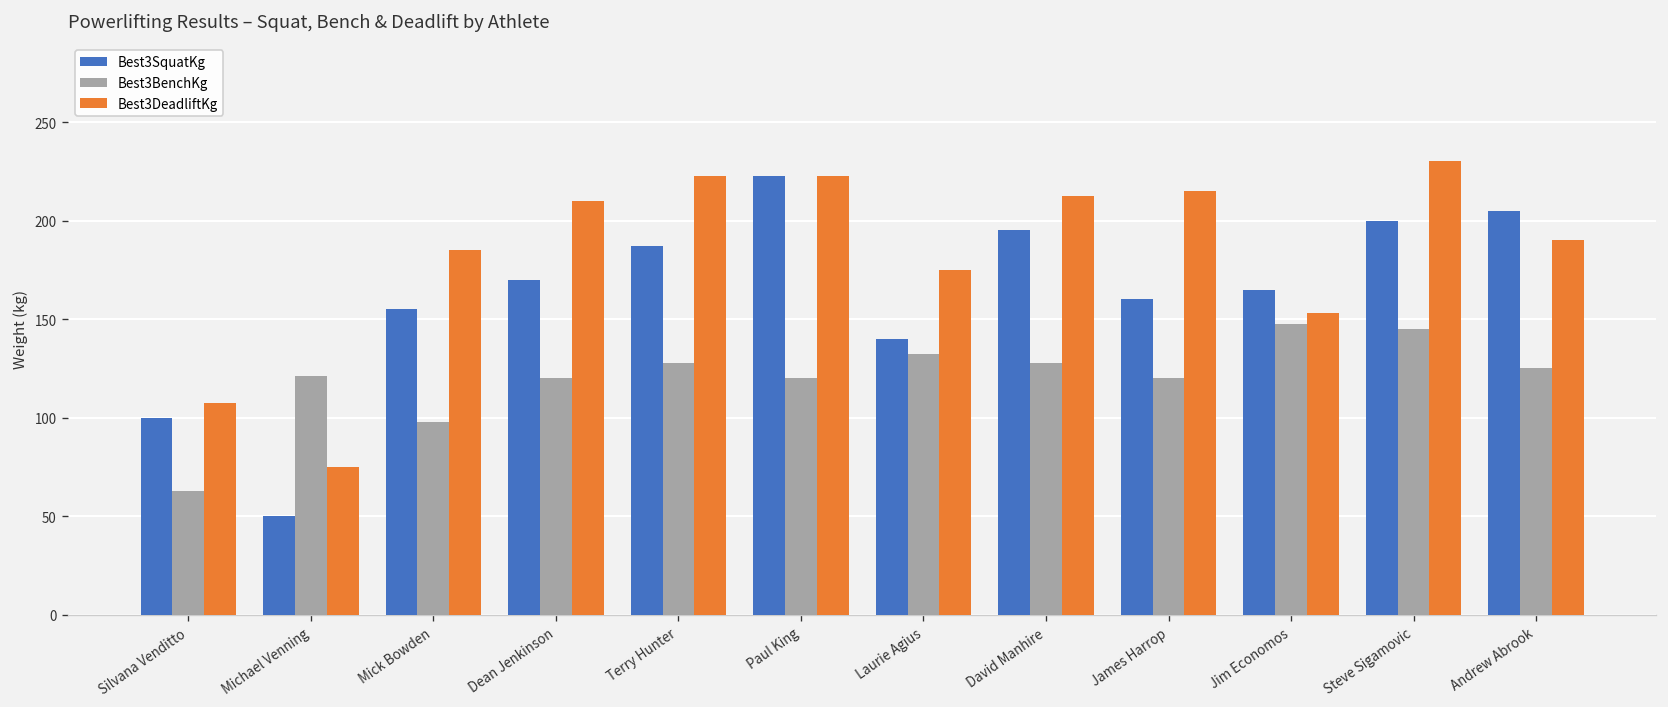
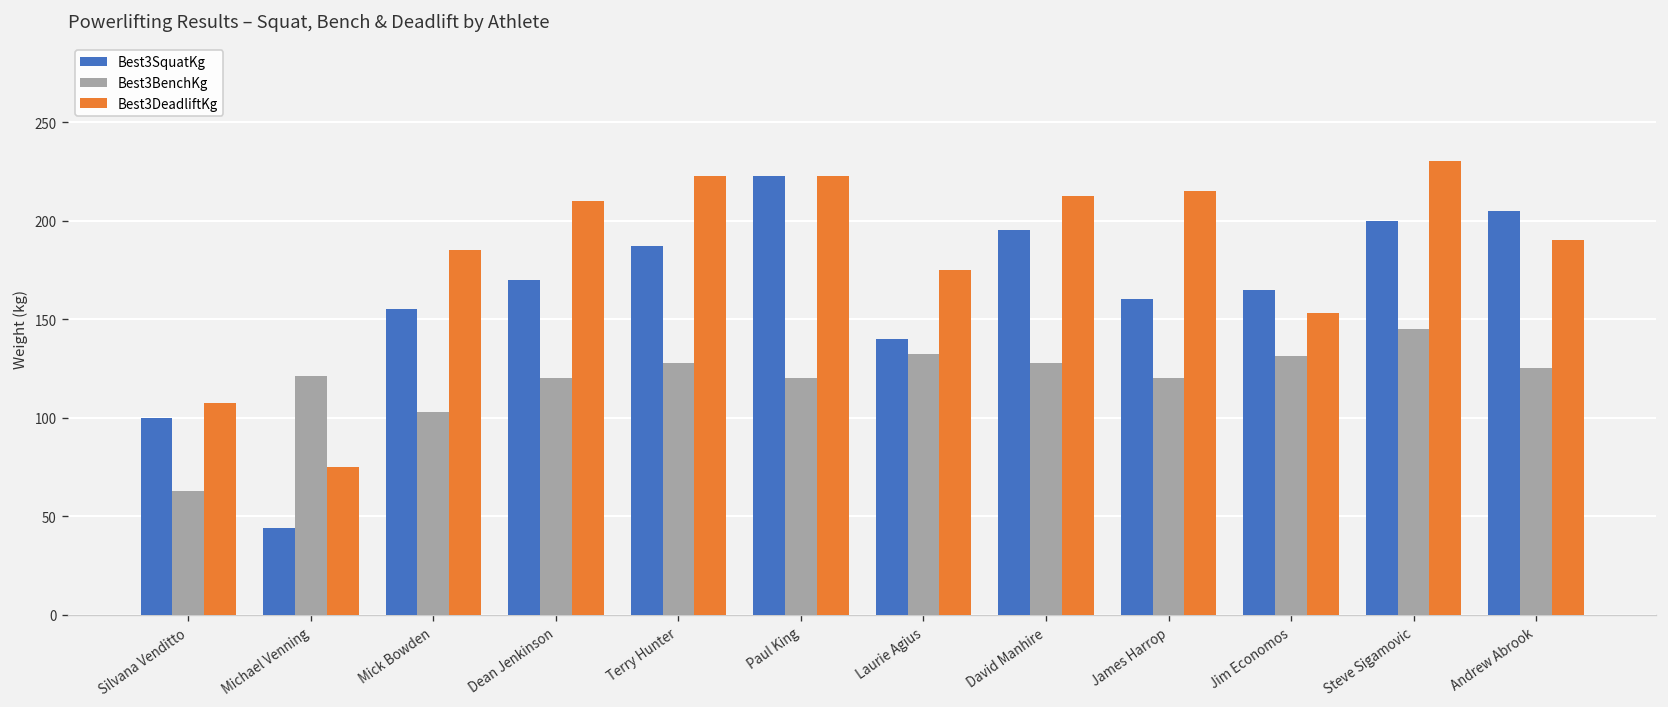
  {
    "Best3SquatKg": {
      "Silvana Venditto": 100,
-     "Michael Venning": 50,
+     "Michael Venning": 44,
      "Mick Bowden": 155,
      "Dean Jenkinson": 170,
      "Terry Hunter": 187,
      "Paul King": 223,
      "Laurie Agius": 140,
      "David Manhire": 195,
      "James Harrop": 160,
      "Jim Economos": 165,
      "Steve Sigamovic": 200,
      "Andrew Abrook": 205
    },
    "Best3BenchKg": {
      "Silvana Venditto": 63,
      "Michael Venning": 121,
-     "Mick Bowden": 98,
+     "Mick Bowden": 103,
      "Dean Jenkinson": 120,
      "Terry Hunter": 128,
      "Paul King": 120,
      "Laurie Agius": 133,
      "David Manhire": 128,
      "James Harrop": 120,
-     "Jim Economos": 148,
+     "Jim Economos": 132,
      "Steve Sigamovic": 145,
      "Andrew Abrook": 125
    },
    "Best3DeadliftKg": {
      "Silvana Venditto": 108,
      "Michael Venning": 75,
      "Mick Bowden": 185,
      "Dean Jenkinson": 210,
      "Terry Hunter": 223,
      "Paul King": 223,
      "Laurie Agius": 175,
      "David Manhire": 213,
      "James Harrop": 215,
      "Jim Economos": 153,
      "Steve Sigamovic": 230,
      "Andrew Abrook": 190
    }
  }
